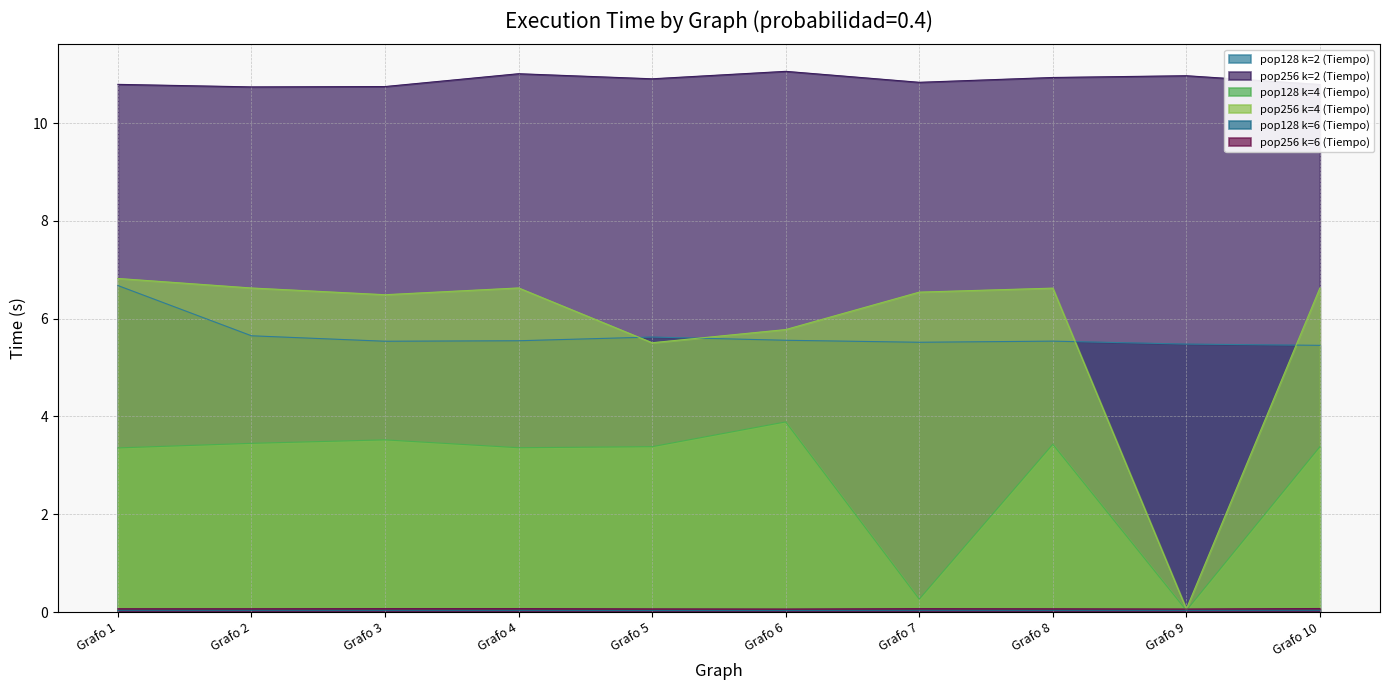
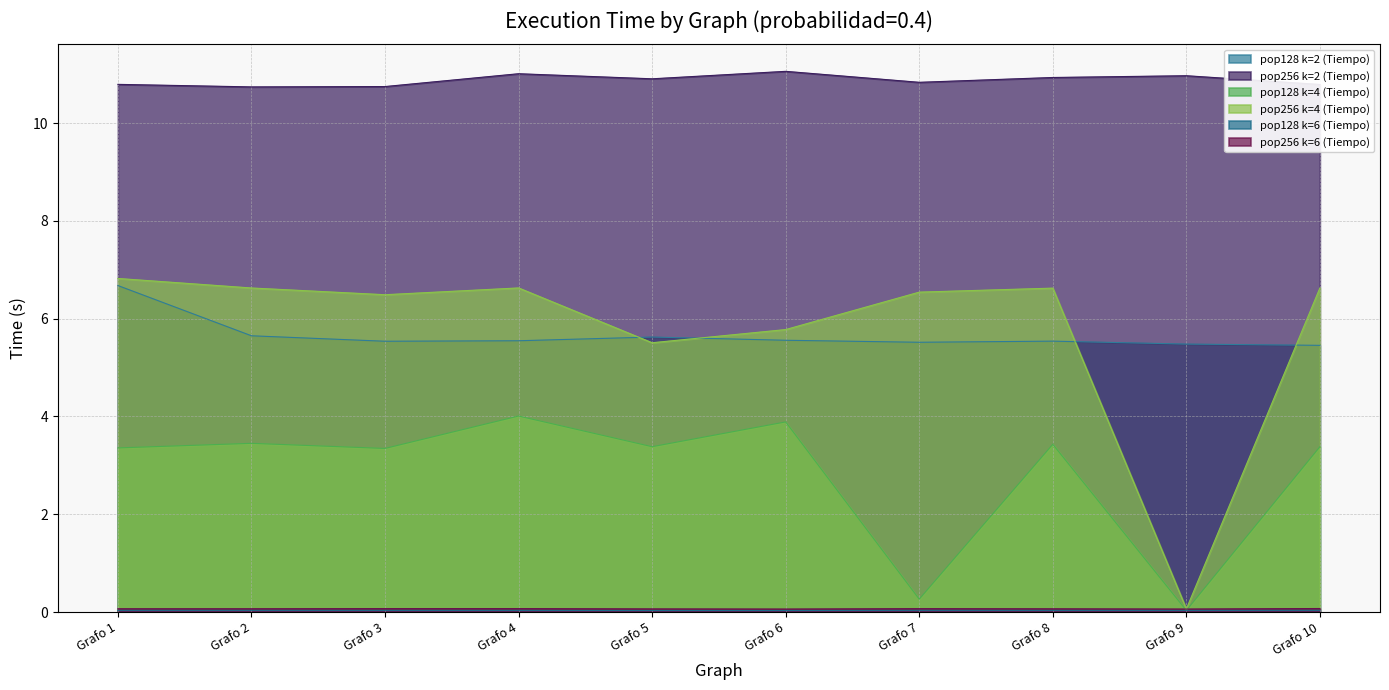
  {
    "pop128 k=4 (Tiempo)": {
      "Grafo 1": 3.4,
      "Grafo 2": 3.4,
-     "Grafo 3": 3.5,
-     "Grafo 4": 3.4,
+     "Grafo 3": 3.3,
+     "Grafo 4": 4.0,
      "Grafo 5": 3.4,
      "Grafo 6": 3.9,
      "Grafo 7": 0.3,
      "Grafo 8": 3.4,
      "Grafo 10": 3.4
    },
    "pop256 k=4 (Tiempo)": {
      "Grafo 1": 6.8,
      "Grafo 2": 6.6,
      "Grafo 3": 6.5,
      "Grafo 4": 6.6,
      "Grafo 5": 5.5,
      "Grafo 6": 5.8,
      "Grafo 7": 6.5,
      "Grafo 8": 6.6,
      "Grafo 10": 6.6
    }
  }
